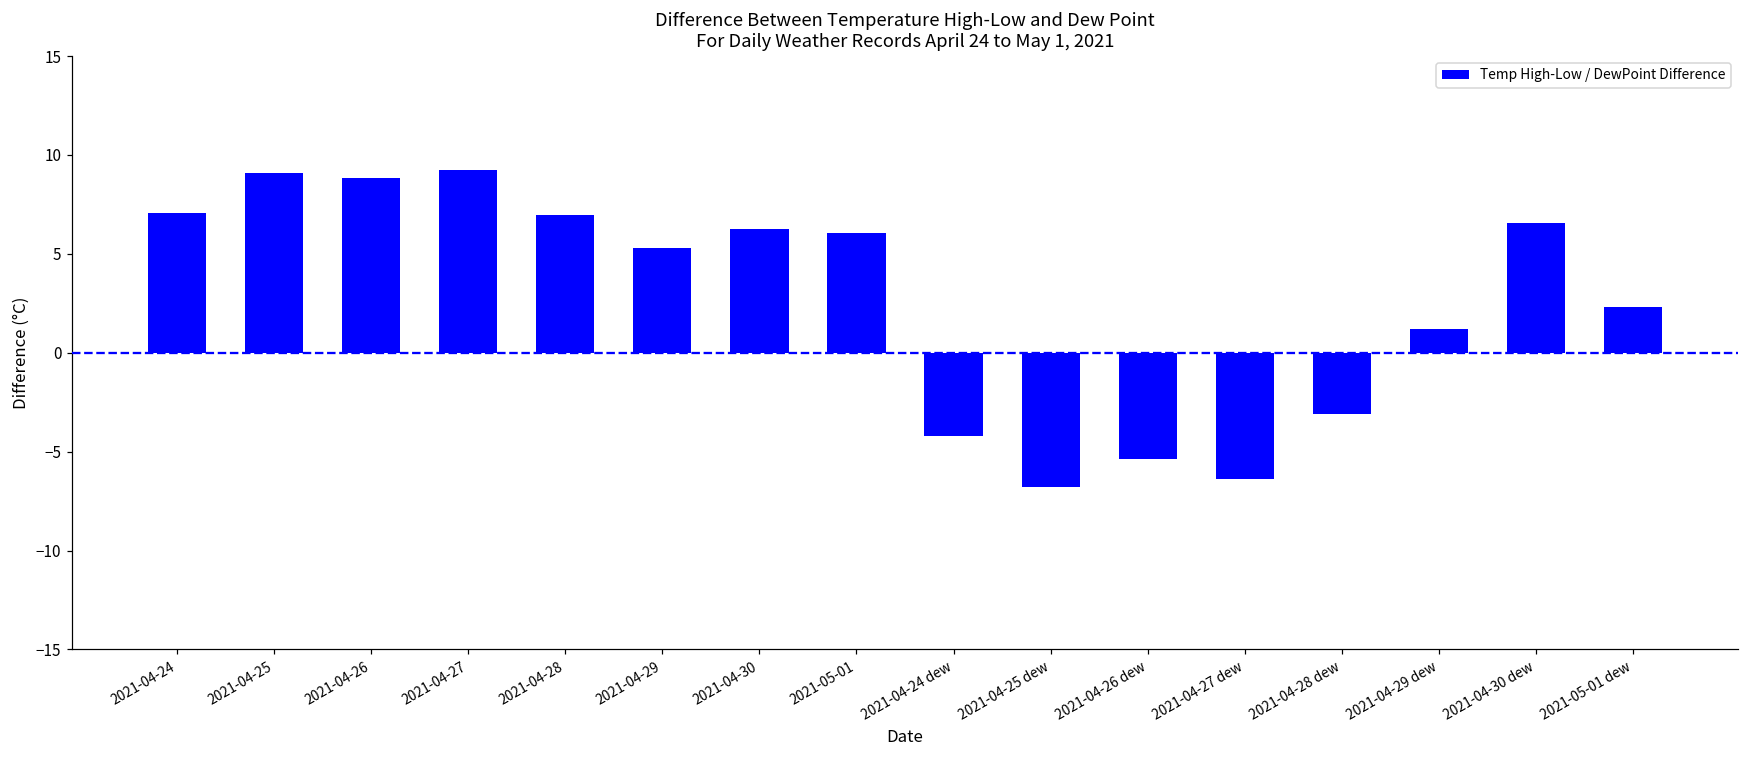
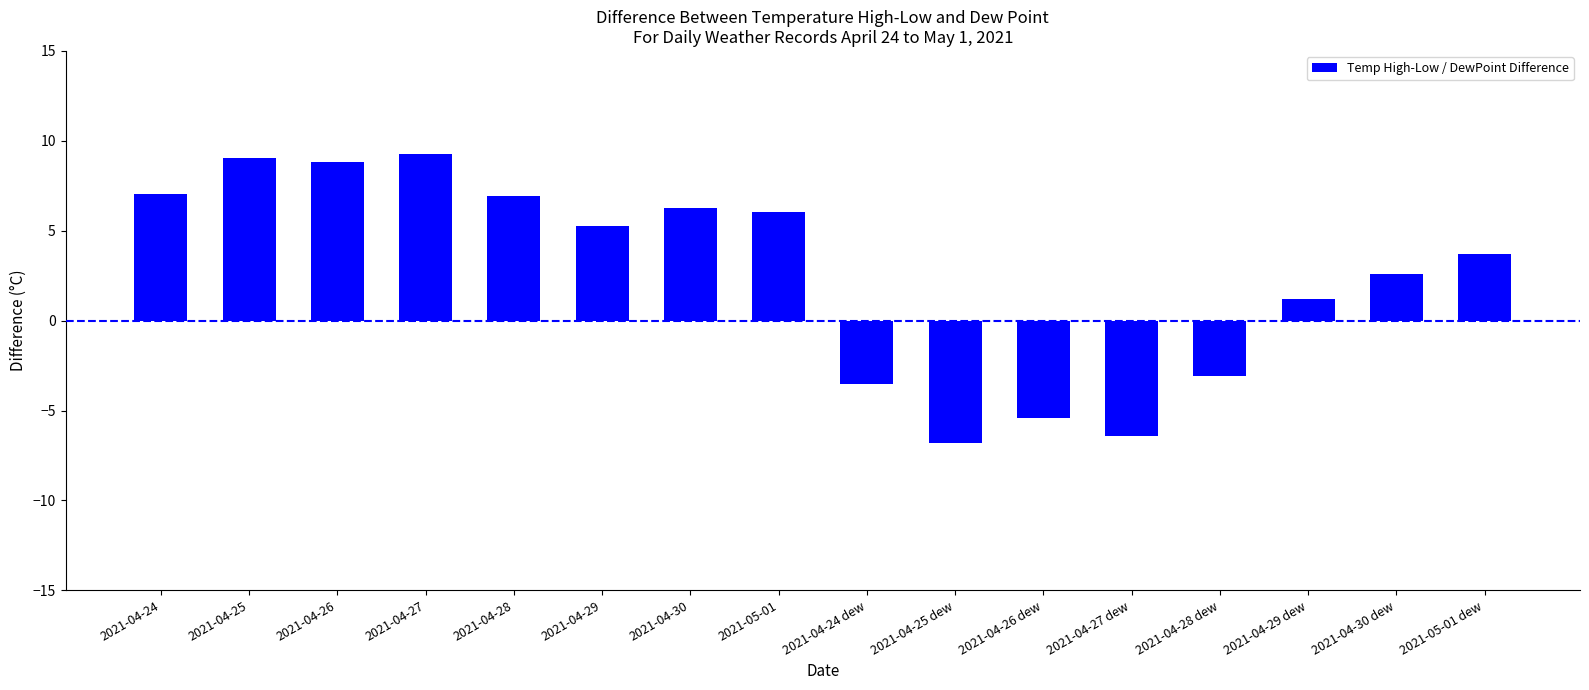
  {
    "2021-04-24": 7.1,
    "2021-04-25": 9.1,
    "2021-04-26": 8.9,
    "2021-04-27": 9.3,
    "2021-04-28": 6.9,
    "2021-04-29": 5.3,
    "2021-04-30": 6.3,
    "2021-05-01": 6.1,
-   "2021-04-24 dew": -4.2,
+   "2021-04-24 dew": -3.5,
    "2021-04-25 dew": -6.8,
    "2021-04-26 dew": -5.4,
    "2021-04-27 dew": -6.4,
    "2021-04-28 dew": -3.1,
    "2021-04-29 dew": 1.2,
-   "2021-04-30 dew": 6.6,
-   "2021-05-01 dew": 2.3
+   "2021-04-30 dew": 2.6,
+   "2021-05-01 dew": 3.7
  }
